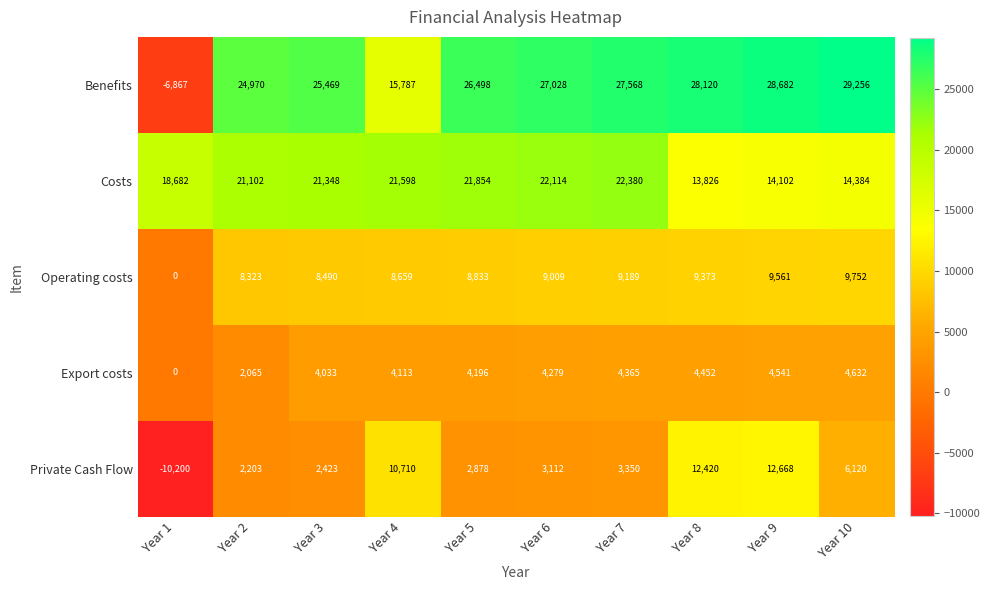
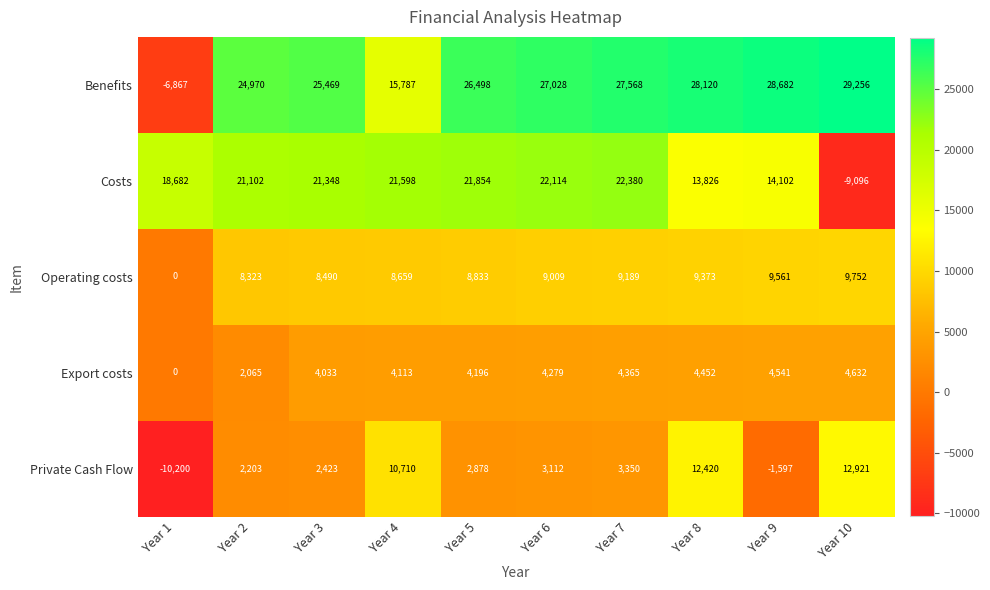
  {
    "Benefits": {
      "Year 1": "-6,867",
      "Year 2": "24,970",
      "Year 3": "25,469",
      "Year 4": "15,787",
      "Year 5": "26,498",
      "Year 6": "27,028",
      "Year 7": "27,568",
      "Year 8": "28,120",
      "Year 9": "28,682",
      "Year 10": "29,256"
    },
    "Costs": {
      "Year 1": "18,682",
      "Year 2": "21,102",
      "Year 3": "21,348",
      "Year 4": "21,598",
      "Year 5": "21,854",
      "Year 6": "22,114",
      "Year 7": "22,380",
      "Year 8": "13,826",
      "Year 9": "14,102",
-     "Year 10": "14,384"
+     "Year 10": "-9,096"
    },
    "Operating costs": {
      "Year 1": "0",
      "Year 2": "8,323",
      "Year 3": "8,490",
      "Year 4": "8,659",
      "Year 5": "8,833",
      "Year 6": "9,009",
      "Year 7": "9,189",
      "Year 8": "9,373",
      "Year 9": "9,561",
      "Year 10": "9,752"
    },
    "Export costs": {
      "Year 1": "0",
      "Year 2": "2,065",
      "Year 3": "4,033",
      "Year 4": "4,113",
      "Year 5": "4,196",
      "Year 6": "4,279",
      "Year 7": "4,365",
      "Year 8": "4,452",
      "Year 9": "4,541",
      "Year 10": "4,632"
    },
    "Private Cash Flow": {
      "Year 1": "-10,200",
      "Year 2": "2,203",
      "Year 3": "2,423",
      "Year 4": "10,710",
      "Year 5": "2,878",
      "Year 6": "3,112",
      "Year 7": "3,350",
      "Year 8": "12,420",
-     "Year 9": "12,668",
-     "Year 10": "6,120"
+     "Year 9": "-1,597",
+     "Year 10": "12,921"
    }
  }
